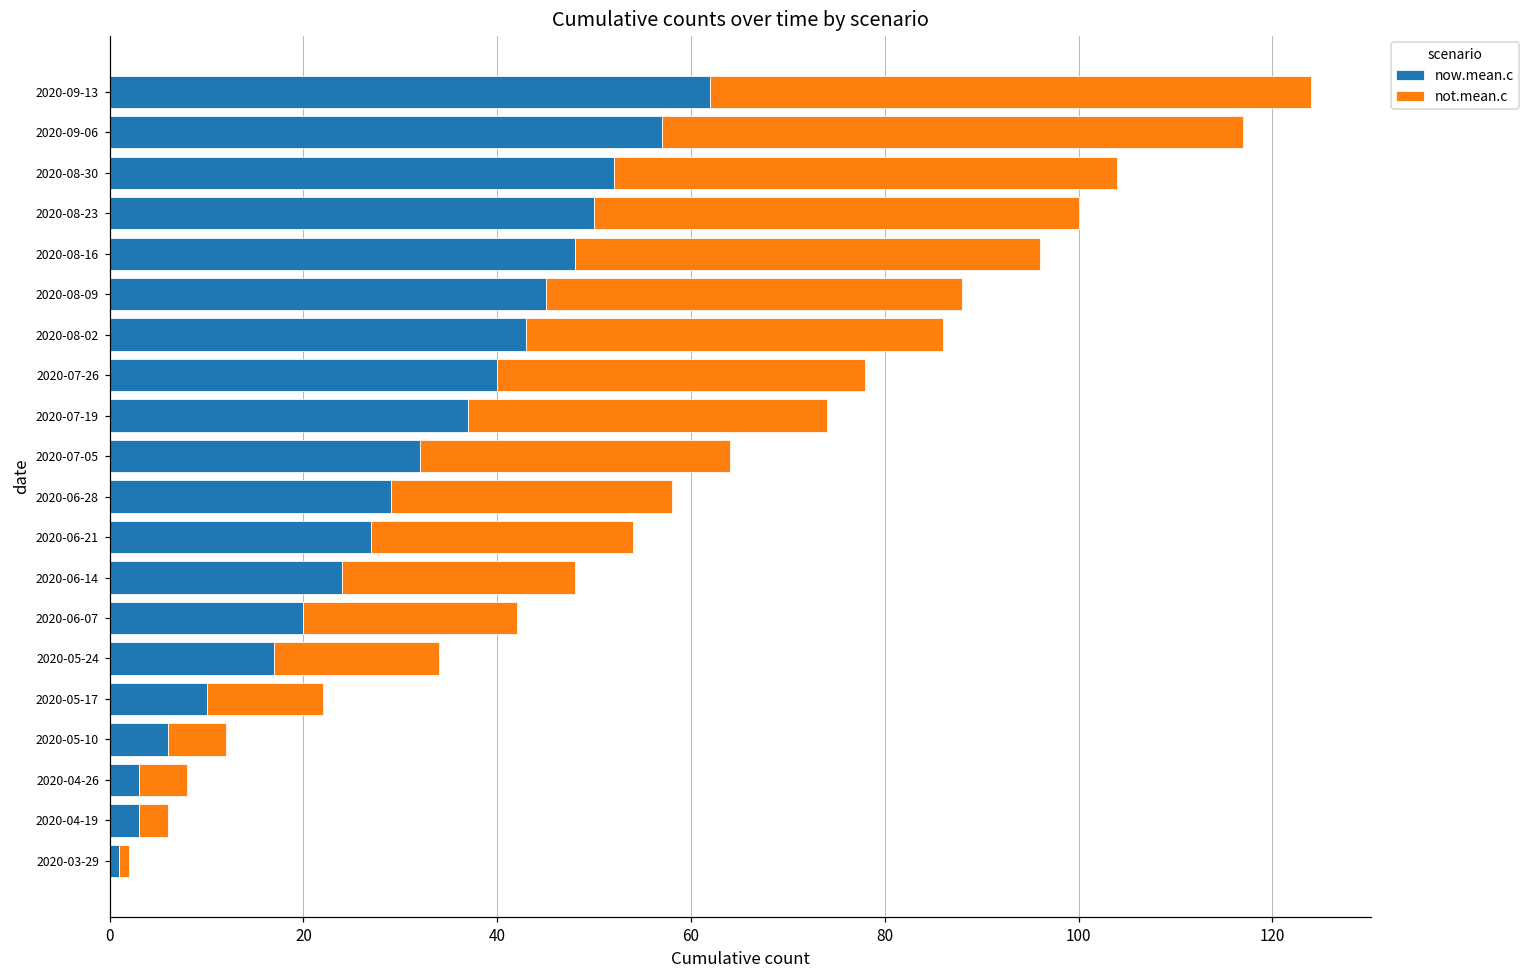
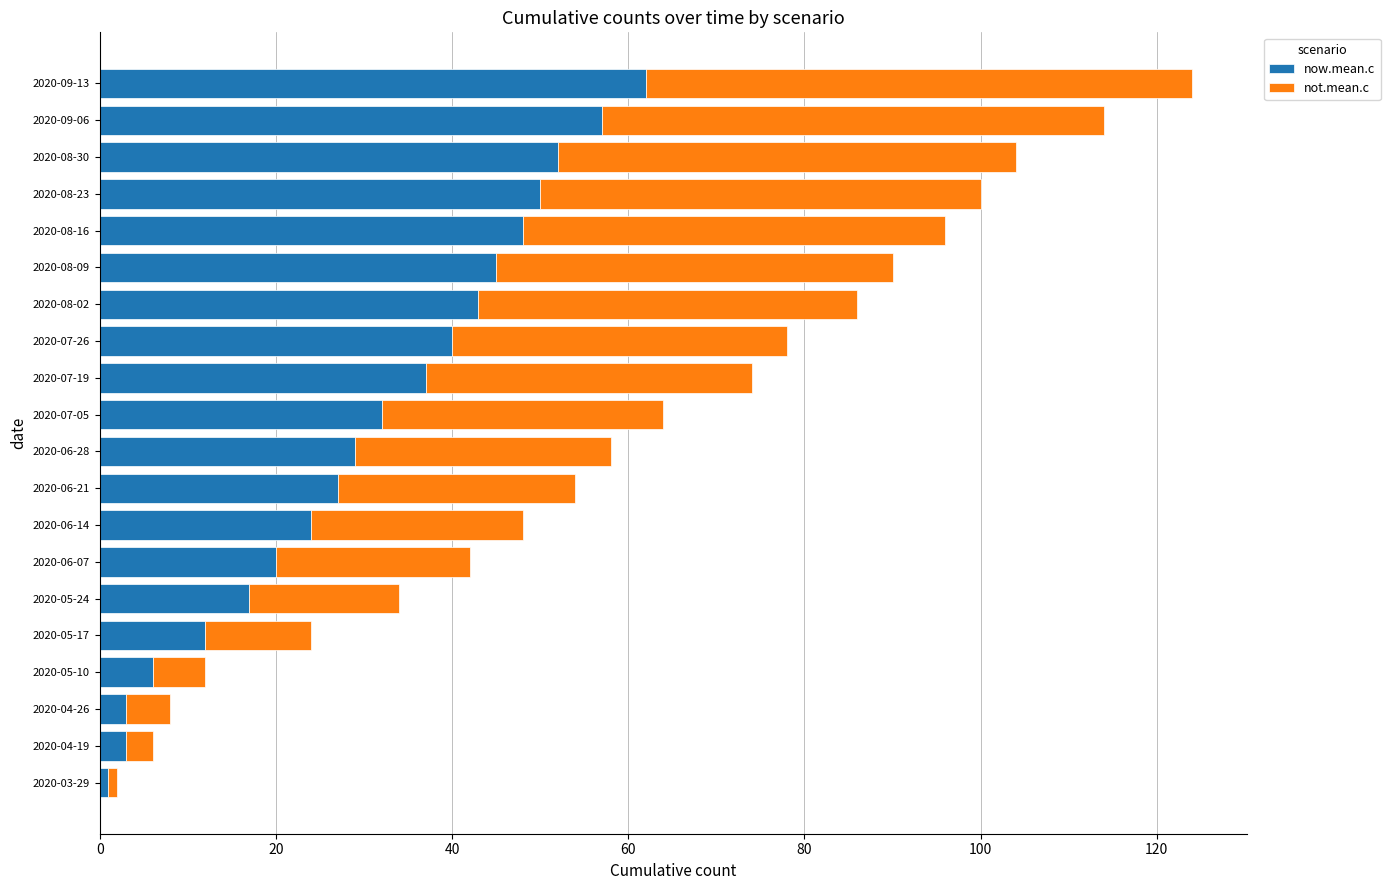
  {
    "now.mean.c": {
      "2020-09-13": 62,
      "2020-09-06": 57,
      "2020-08-30": 52,
      "2020-08-23": 50,
      "2020-08-16": 48,
      "2020-08-09": 45,
      "2020-08-02": 43,
      "2020-07-26": 40,
      "2020-07-19": 37,
      "2020-07-05": 32,
      "2020-06-28": 29,
      "2020-06-21": 27,
      "2020-06-14": 24,
      "2020-06-07": 20,
      "2020-05-24": 17,
-     "2020-05-17": 10,
+     "2020-05-17": 12,
      "2020-05-10": 6,
      "2020-04-26": 3,
      "2020-04-19": 3,
      "2020-03-29": 1
    },
    "not.mean.c": {
      "2020-09-13": 62,
-     "2020-09-06": 60,
+     "2020-09-06": 57,
      "2020-08-30": 52,
      "2020-08-23": 50,
      "2020-08-16": 48,
-     "2020-08-09": 43,
+     "2020-08-09": 45,
      "2020-08-02": 43,
      "2020-07-26": 38,
      "2020-07-19": 37,
      "2020-07-05": 32,
      "2020-06-28": 29,
      "2020-06-21": 27,
      "2020-06-14": 24,
      "2020-06-07": 22,
      "2020-05-24": 17,
      "2020-05-17": 12,
      "2020-05-10": 6,
      "2020-04-26": 5,
      "2020-04-19": 3,
      "2020-03-29": 1
    }
  }
